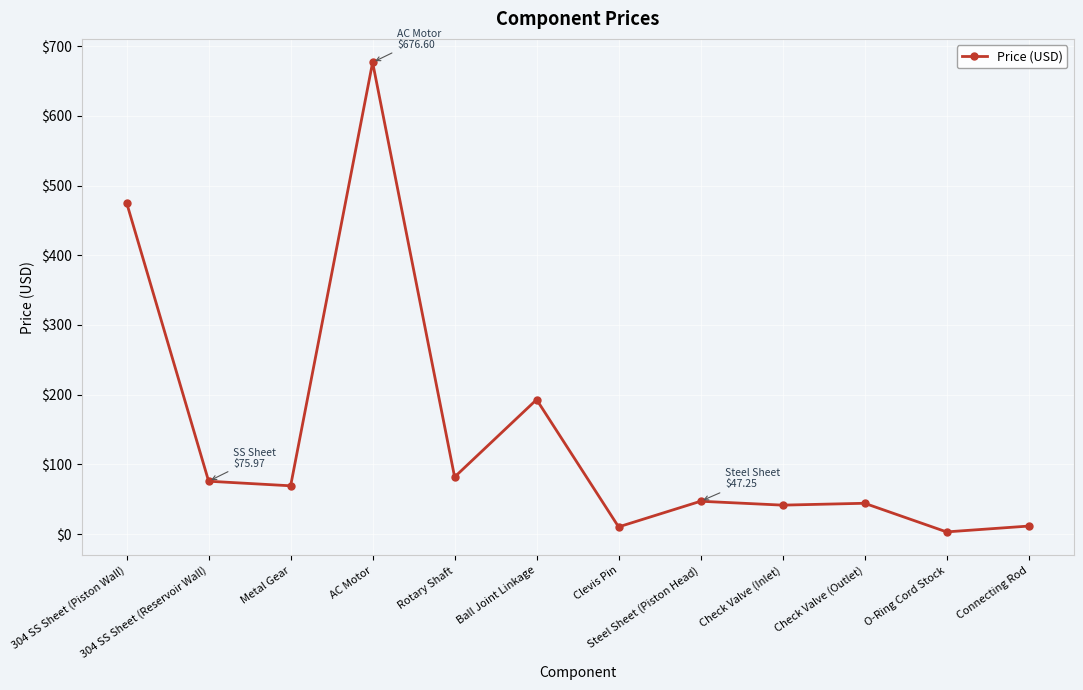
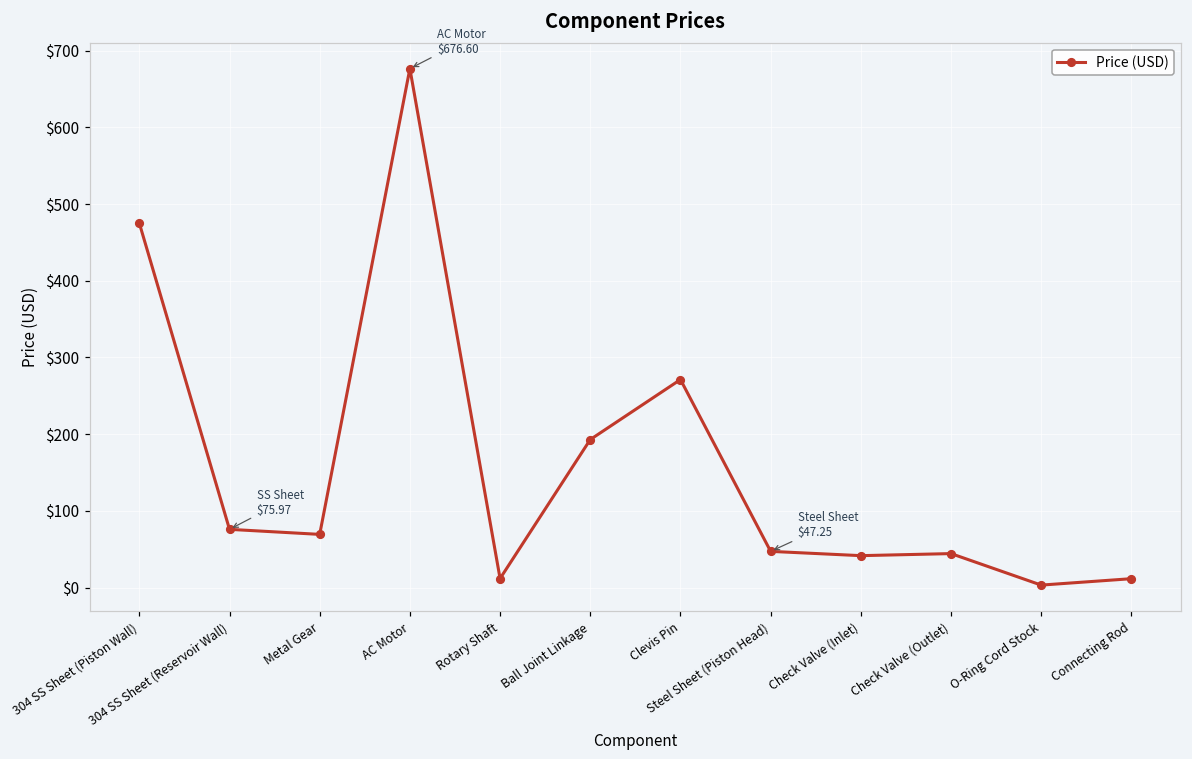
  {
    "304 SS Sheet (Piston Wall)": "$480",
    "Metal Gear": "$70",
-   "Rotary Shaft": "$80",
+   "Rotary Shaft": "$10",
    "Ball Joint Linkage": "$190",
-   "Clevis Pin": "$10",
+   "Clevis Pin": "$270",
    "Check Valve (Inlet)": "$40",
    "Check Valve (Outlet)": "$40",
    "O-Ring Cord Stock": "$0",
    "Connecting Rod": "$10"
  }
